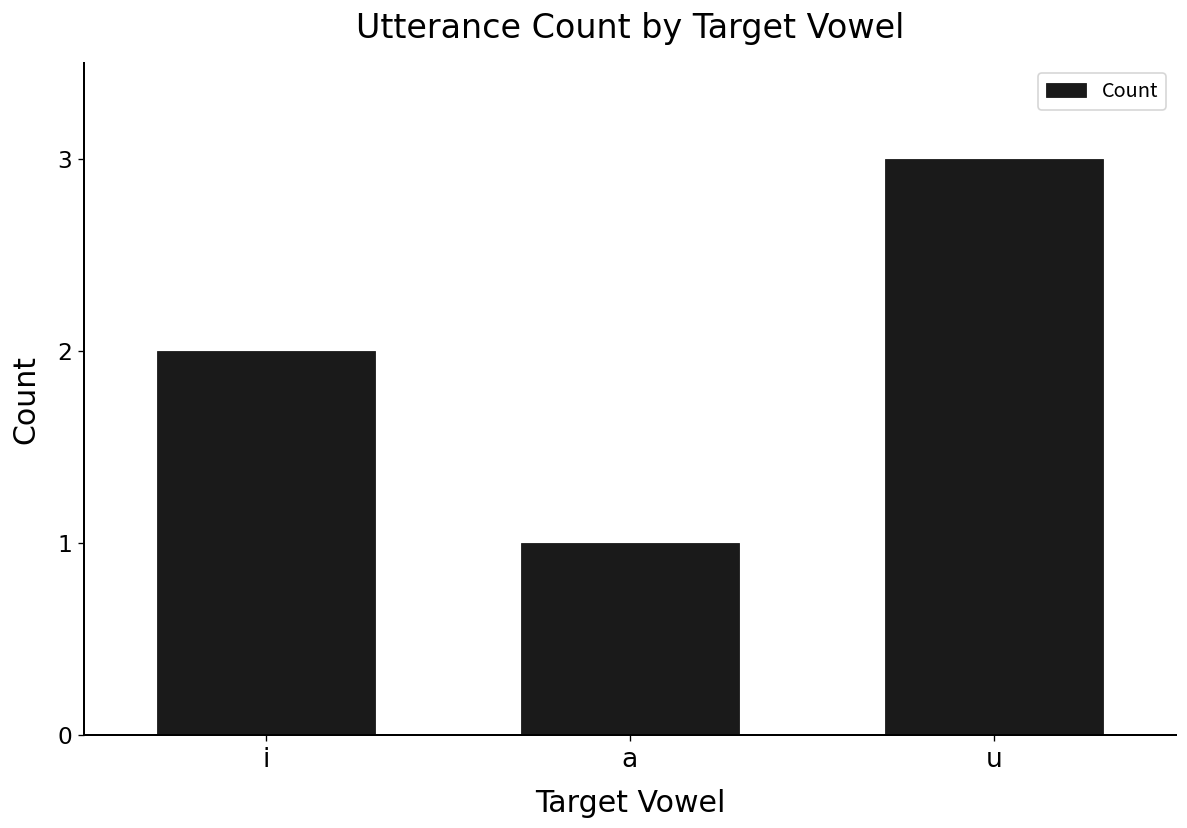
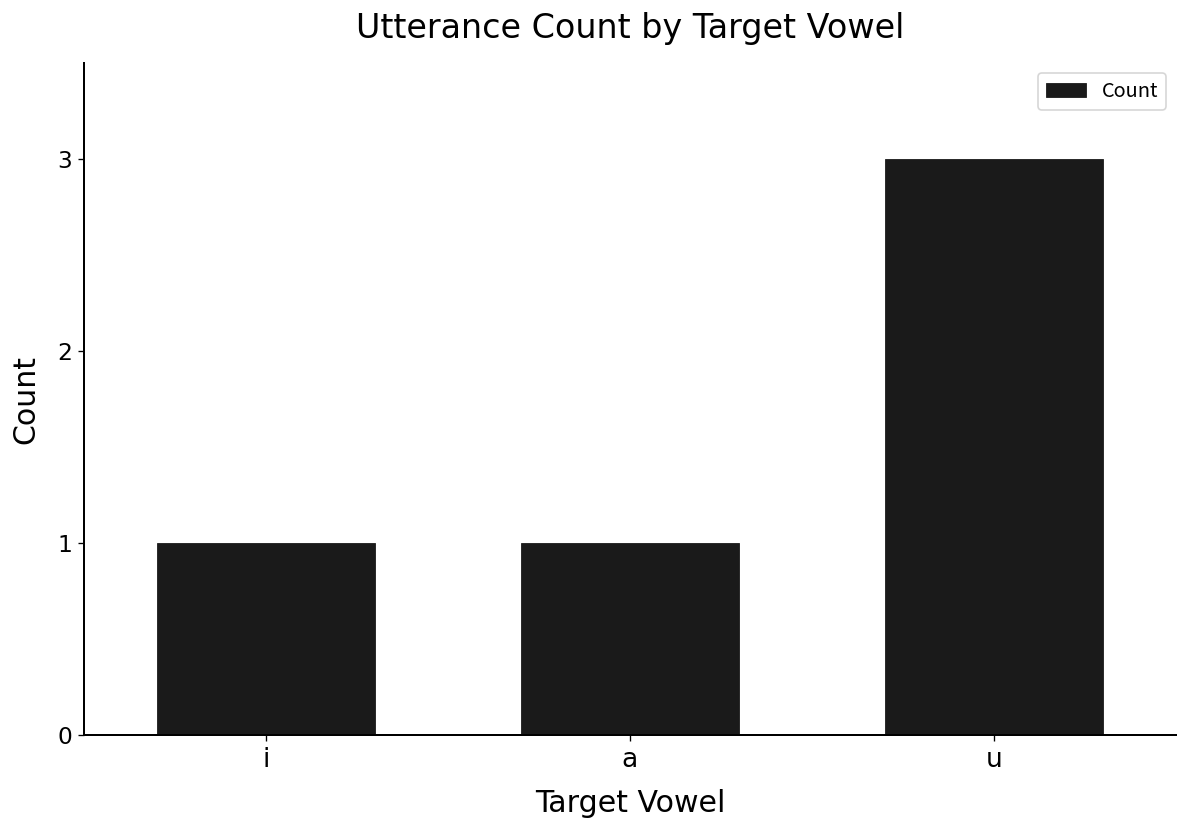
  {
-   "i": 2,
+   "i": 1,
    "a": 1,
    "u": 3
  }
